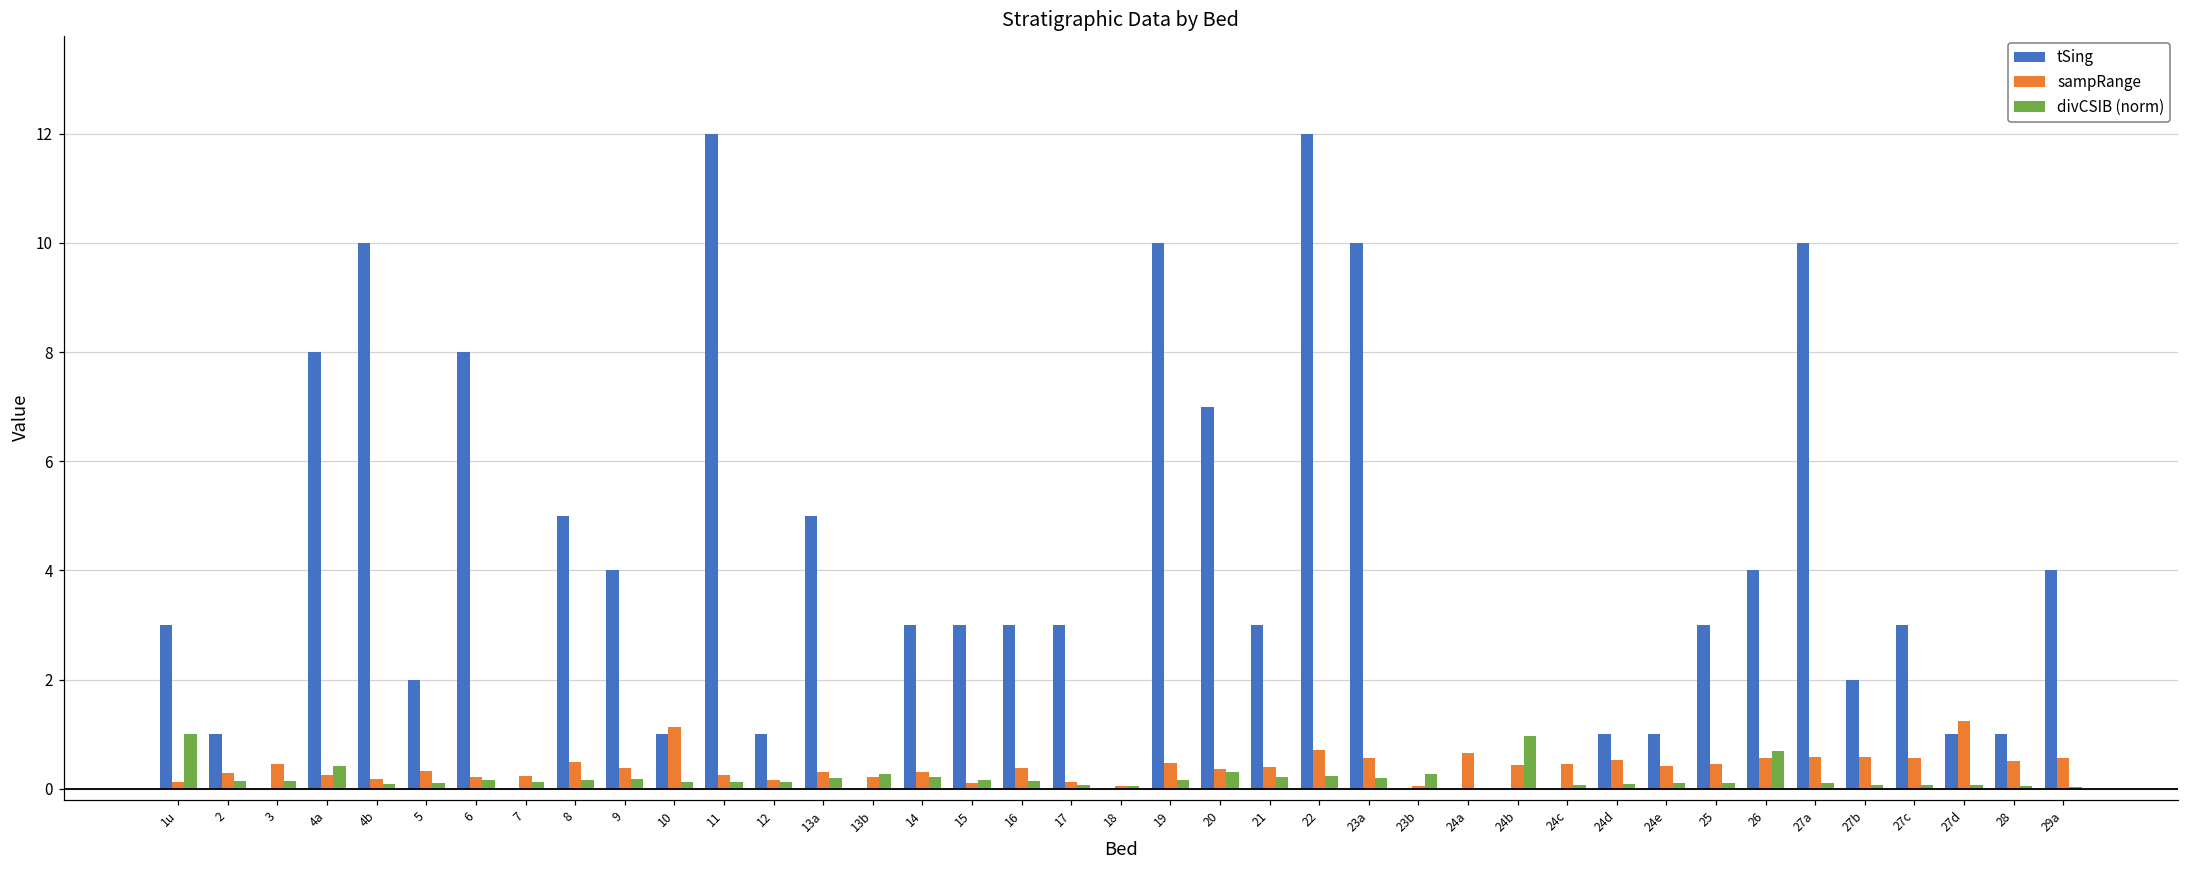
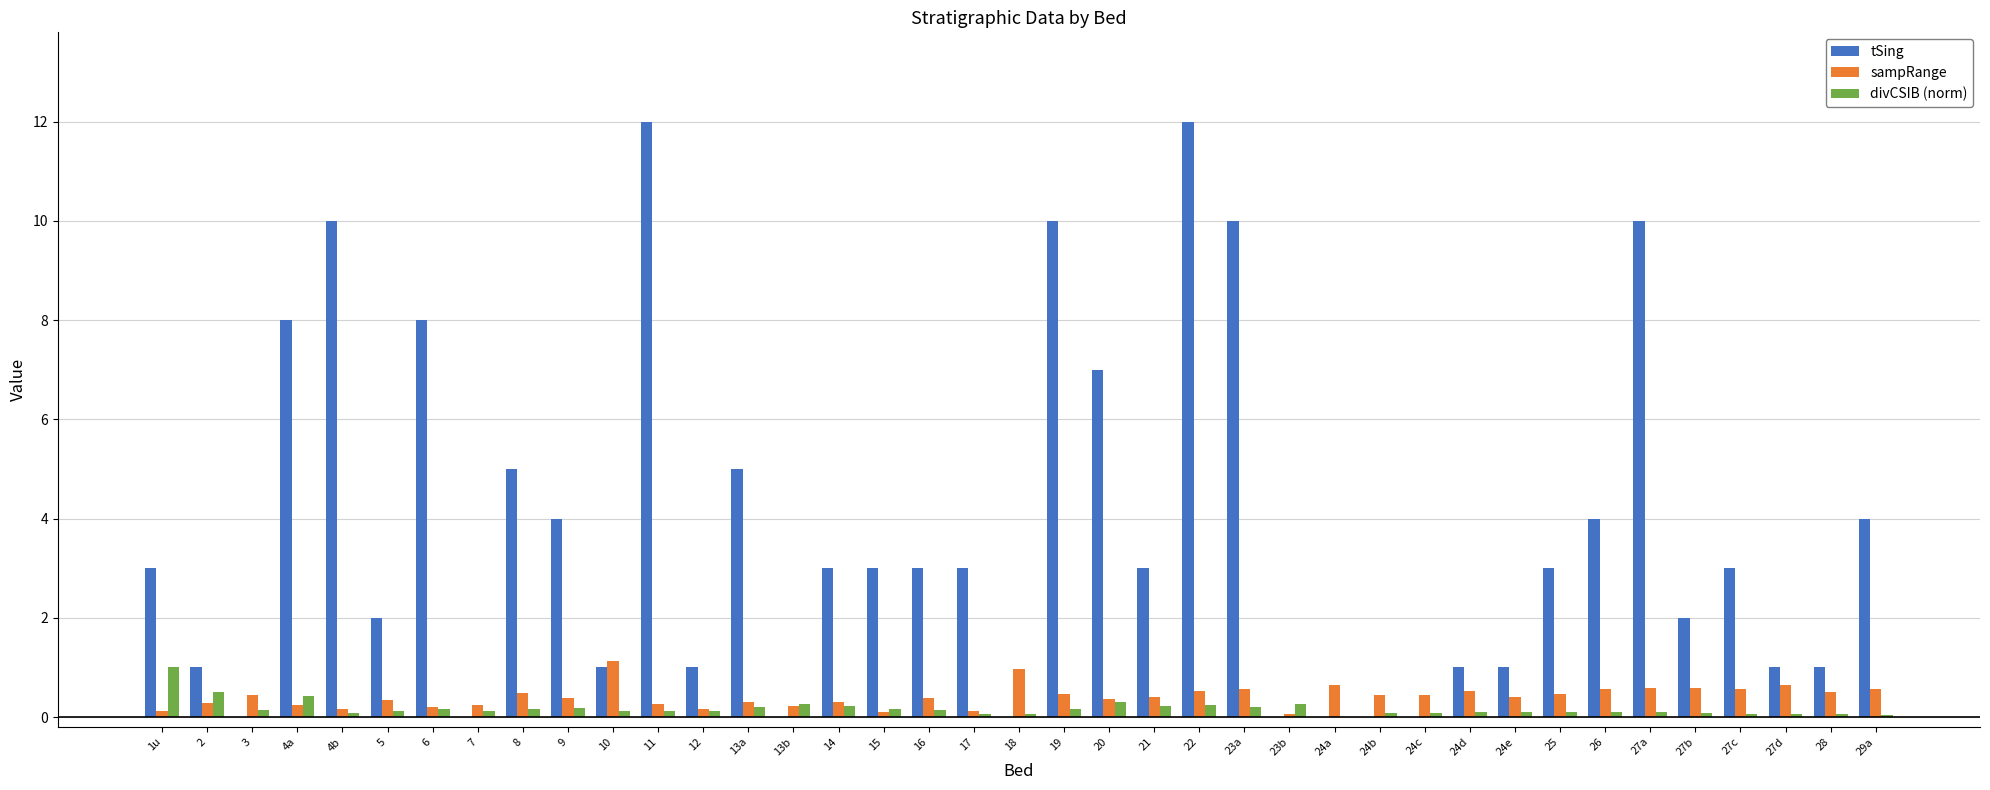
  {
    "tSing": {
      "1u": 3.0,
      "2": 1.0,
      "3": 0.0,
      "4a": 8.0,
      "4b": 10.0,
      "5": 2.0,
      "6": 8.0,
      "7": 0.0,
      "8": 5.0,
      "9": 4.0,
      "10": 1.0,
      "11": 12.0,
      "12": 1.0,
      "13a": 5.0,
      "13b": 0.0,
      "14": 3.0,
      "15": 3.0,
      "16": 3.0,
      "17": 3.0,
      "18": 0.0,
      "19": 10.0,
      "20": 7.0,
      "21": 3.0,
      "22": 12.0,
      "23a": 10.0,
      "23b": 0.0,
      "24a": 0.0,
      "24b": 0.0,
      "24c": 0.0,
      "24d": 1.0,
      "24e": 1.0,
      "25": 3.0,
      "26": 4.0,
      "27a": 10.0,
      "27b": 2.0,
      "27c": 3.0,
      "27d": 1.0,
      "28": 1.0,
      "29a": 4.0
    },
    "sampRange": {
      "1u": 0.1,
      "2": 0.3,
      "3": 0.5,
      "4a": 0.2,
      "4b": 0.2,
      "5": 0.3,
      "6": 0.2,
      "7": 0.2,
      "8": 0.5,
      "9": 0.4,
      "10": 1.1,
      "11": 0.3,
      "12": 0.2,
      "13a": 0.3,
      "13b": 0.2,
      "14": 0.3,
      "15": 0.1,
      "16": 0.4,
      "17": 0.1,
-     "18": 0.1,
+     "18": 1.0,
      "19": 0.5,
      "20": 0.4,
      "21": 0.4,
-     "22": 0.7,
+     "22": 0.5,
      "23a": 0.6,
      "23b": 0.1,
      "24a": 0.7,
      "24b": 0.4,
      "24c": 0.4,
      "24d": 0.5,
      "24e": 0.4,
      "25": 0.5,
      "26": 0.6,
      "27a": 0.6,
      "27b": 0.6,
      "27c": 0.6,
-     "27d": 1.2,
+     "27d": 0.7,
      "28": 0.5,
      "29a": 0.6
    },
    "divCSIB (norm)": {
      "1u": 1.0,
-     "2": 0.2,
+     "2": 0.5,
      "3": 0.1,
      "4a": 0.4,
      "4b": 0.1,
      "5": 0.1,
      "6": 0.2,
      "7": 0.1,
      "8": 0.2,
      "9": 0.2,
      "10": 0.1,
      "11": 0.1,
      "12": 0.1,
      "13a": 0.2,
      "13b": 0.3,
      "14": 0.2,
      "15": 0.2,
      "16": 0.1,
      "17": 0.1,
      "18": 0.1,
      "19": 0.2,
      "20": 0.3,
      "21": 0.2,
      "22": 0.2,
      "23a": 0.2,
      "23b": 0.3,
      "24a": 0.0,
-     "24b": 1.0,
+     "24b": 0.1,
      "24c": 0.1,
      "24d": 0.1,
      "24e": 0.1,
      "25": 0.1,
-     "26": 0.7,
+     "26": 0.1,
      "27a": 0.1,
      "27b": 0.1,
      "27c": 0.1,
      "27d": 0.1,
      "28": 0.1
    }
  }
